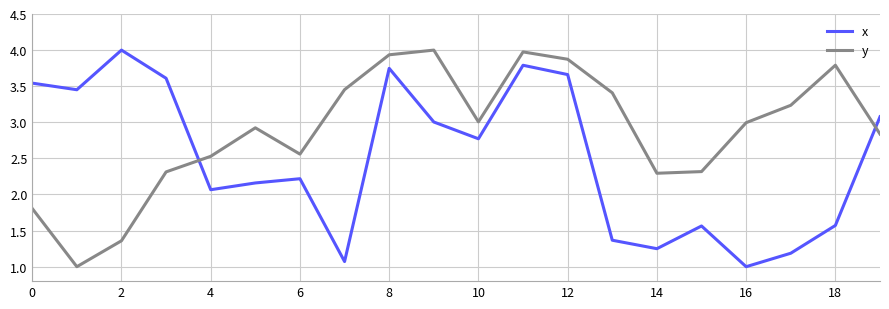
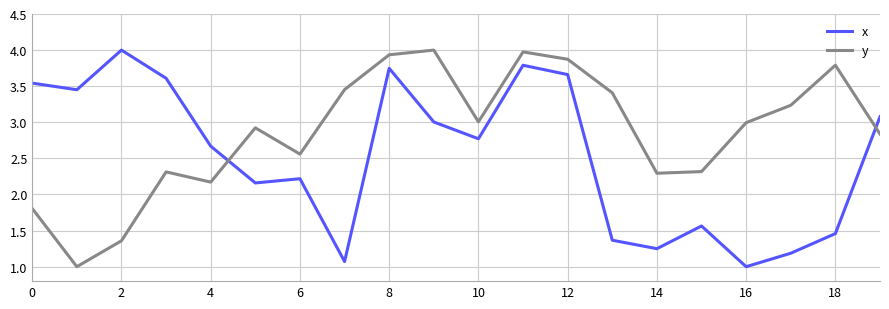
  {
    "x": {
      "0": 3.5,
      "2": 4.0,
-     "4": 2.1,
+     "4": 2.7,
      "6": 2.2,
      "8": 3.7,
      "10": 2.8,
      "12": 3.7,
      "14": 1.2,
      "16": 1.0,
-     "18": 1.6
+     "18": 1.5
    },
    "y": {
      "0": 1.8,
      "2": 1.4,
-     "4": 2.5,
+     "4": 2.2,
      "6": 2.6,
      "8": 3.9,
      "10": 3.0,
      "12": 3.9,
      "14": 2.3,
      "16": 3.0,
      "18": 3.8
    }
  }
